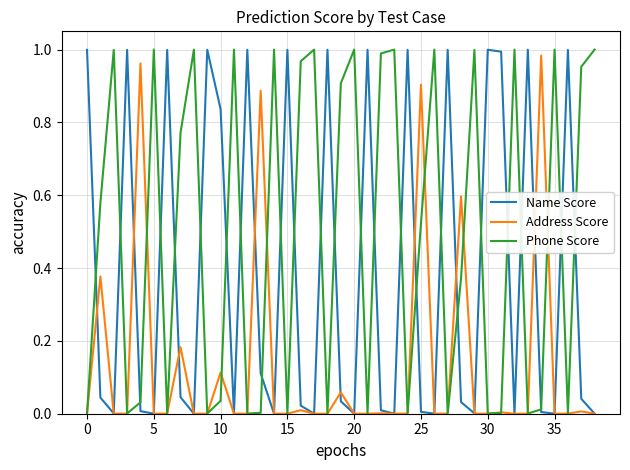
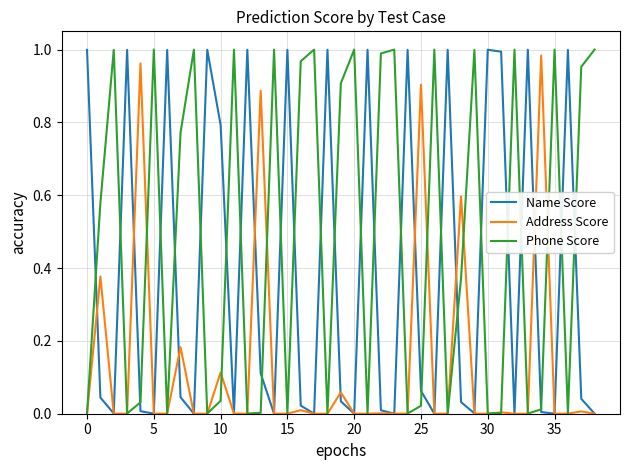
  {
    "Name Score": {
      "0": 1.00,
-     "10": 0.84,
+     "10": 0.79,
      "15": 1.00,
-     "25": 0.01,
+     "25": 0.06,
      "30": 1.00
    },
    "Address Score": {
      "10": 0.11,
      "25": 0.90
    },
    "Phone Score": {
      "5": 1.00,
      "10": 0.04,
      "20": 1.00,
-     "25": 0.52,
+     "25": 0.02,
      "35": 1.00
    }
  }
